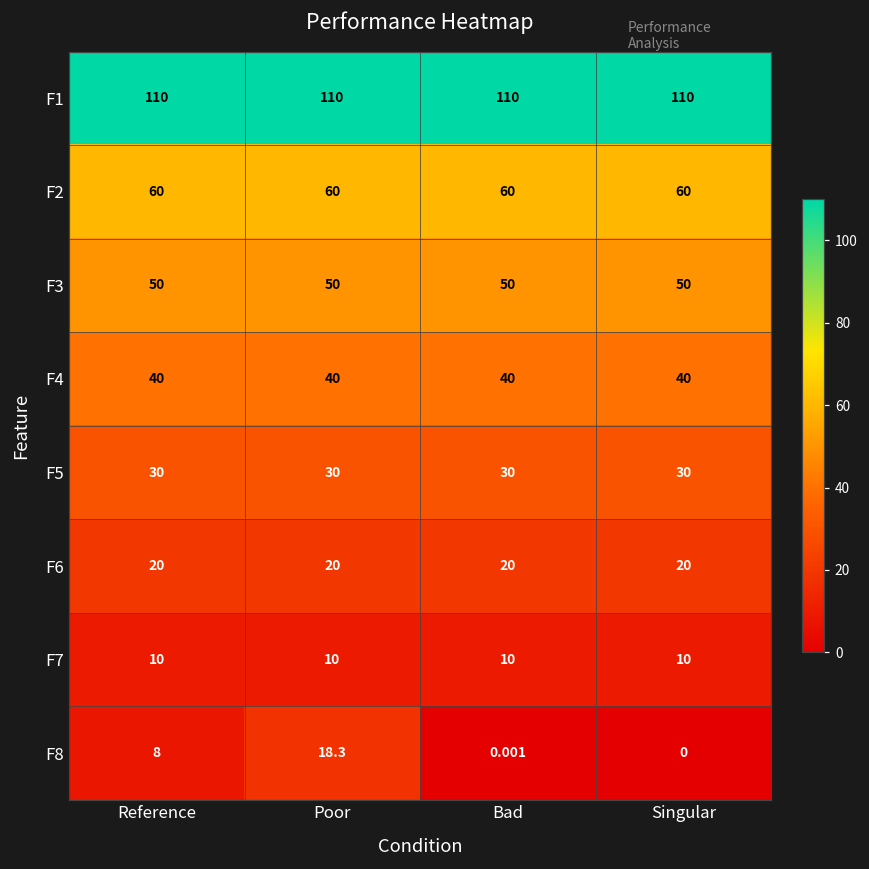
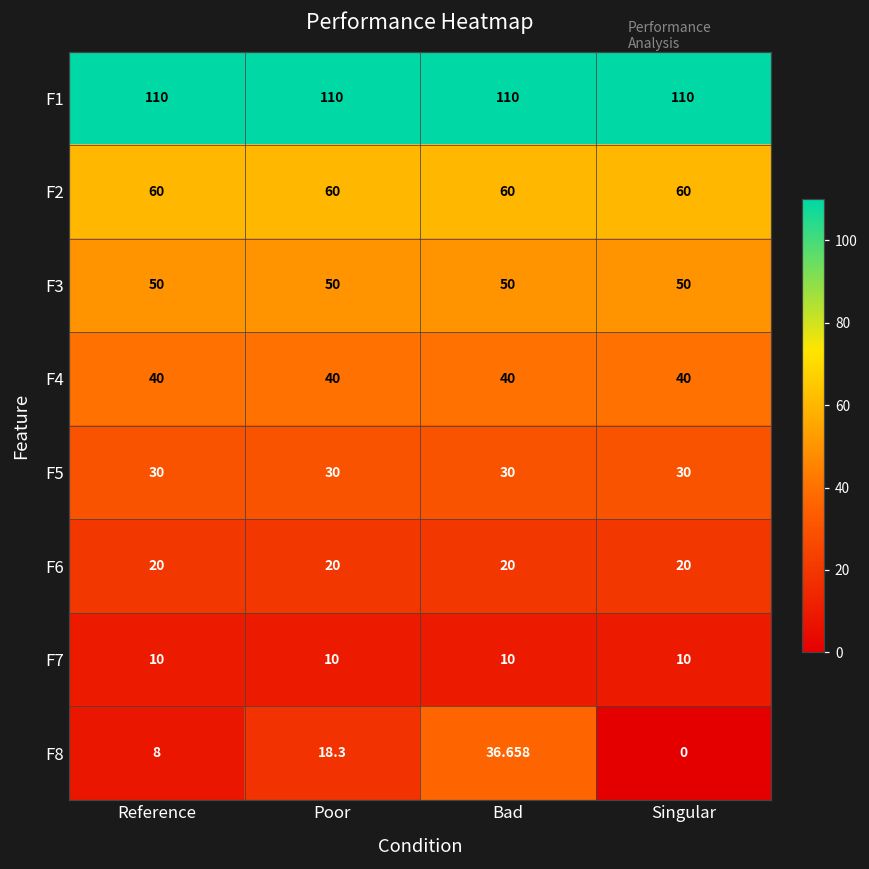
  {
    "F1": {
      "Reference": 110,
      "Poor": 110,
      "Bad": 110,
      "Singular": 110
    },
    "F2": {
      "Reference": 60,
      "Poor": 60,
      "Bad": 60,
      "Singular": 60
    },
    "F3": {
      "Reference": 50,
      "Poor": 50,
      "Bad": 50,
      "Singular": 50
    },
    "F4": {
      "Reference": 40,
      "Poor": 40,
      "Bad": 40,
      "Singular": 40
    },
    "F5": {
      "Reference": 30,
      "Poor": 30,
      "Bad": 30,
      "Singular": 30
    },
    "F6": {
      "Reference": 20,
      "Poor": 20,
      "Bad": 20,
      "Singular": 20
    },
    "F7": {
      "Reference": 10,
      "Poor": 10,
      "Bad": 10,
      "Singular": 10
    },
    "F8": {
      "Reference": 8,
      "Poor": 18.3,
-     "Bad": 0.001,
+     "Bad": 36.658,
      "Singular": 0
    }
  }
